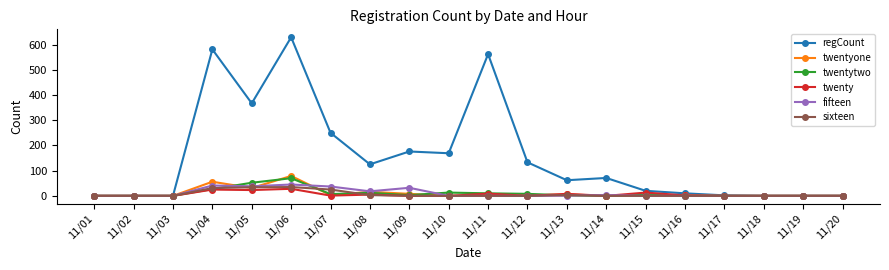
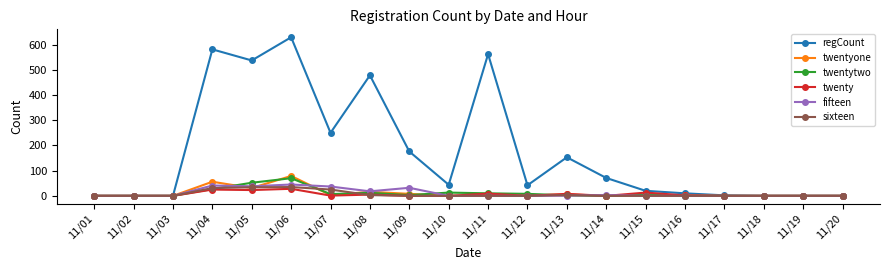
  {
    "regCount": {
      "11/04": 580,
-     "11/05": 370,
+     "11/05": 540,
      "11/06": 630,
      "11/07": 250,
-     "11/08": 130,
+     "11/08": 480,
      "11/09": 180,
-     "11/10": 170,
+     "11/10": 40,
      "11/11": 560,
-     "11/12": 130,
-     "11/13": 60,
+     "11/12": 40,
+     "11/13": 150,
      "11/14": 70
    },
    "twentyone": {
      "11/04": 60
    },
    "twentytwo": {
      "11/05": 50,
      "11/10": 10
    },
    "fifteen": {
      "11/07": 40,
      "11/09": 30
    },
    "sixteen": {
      "11/07": 30
    }
  }
